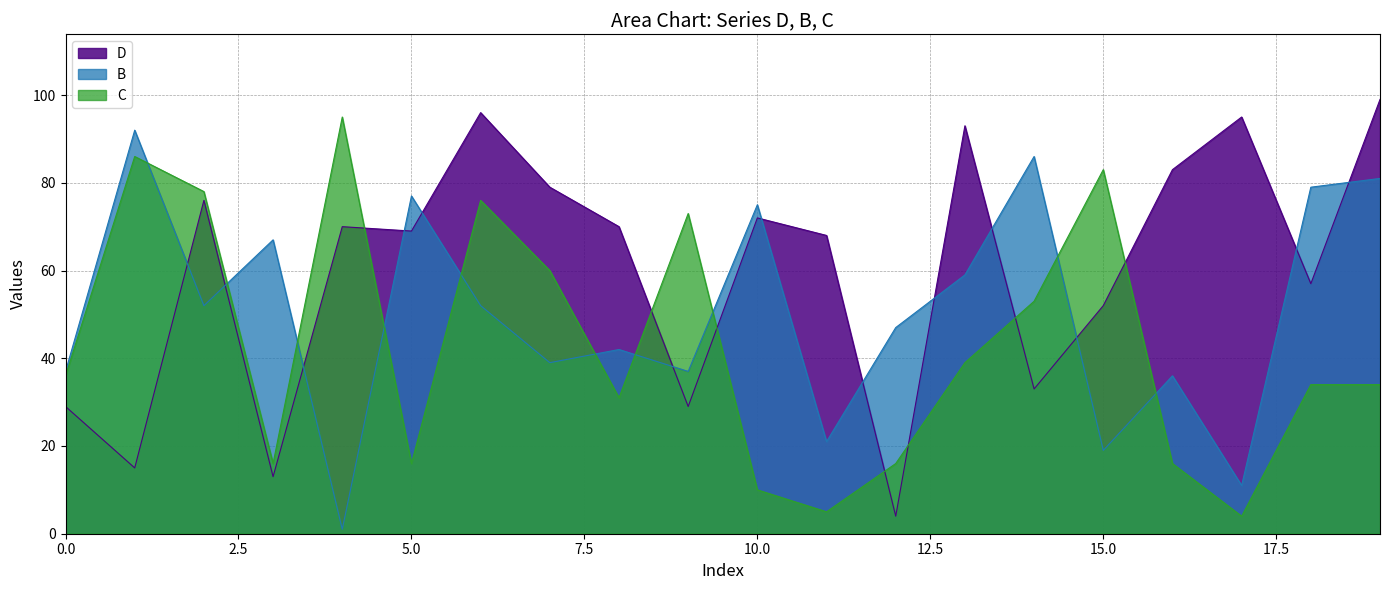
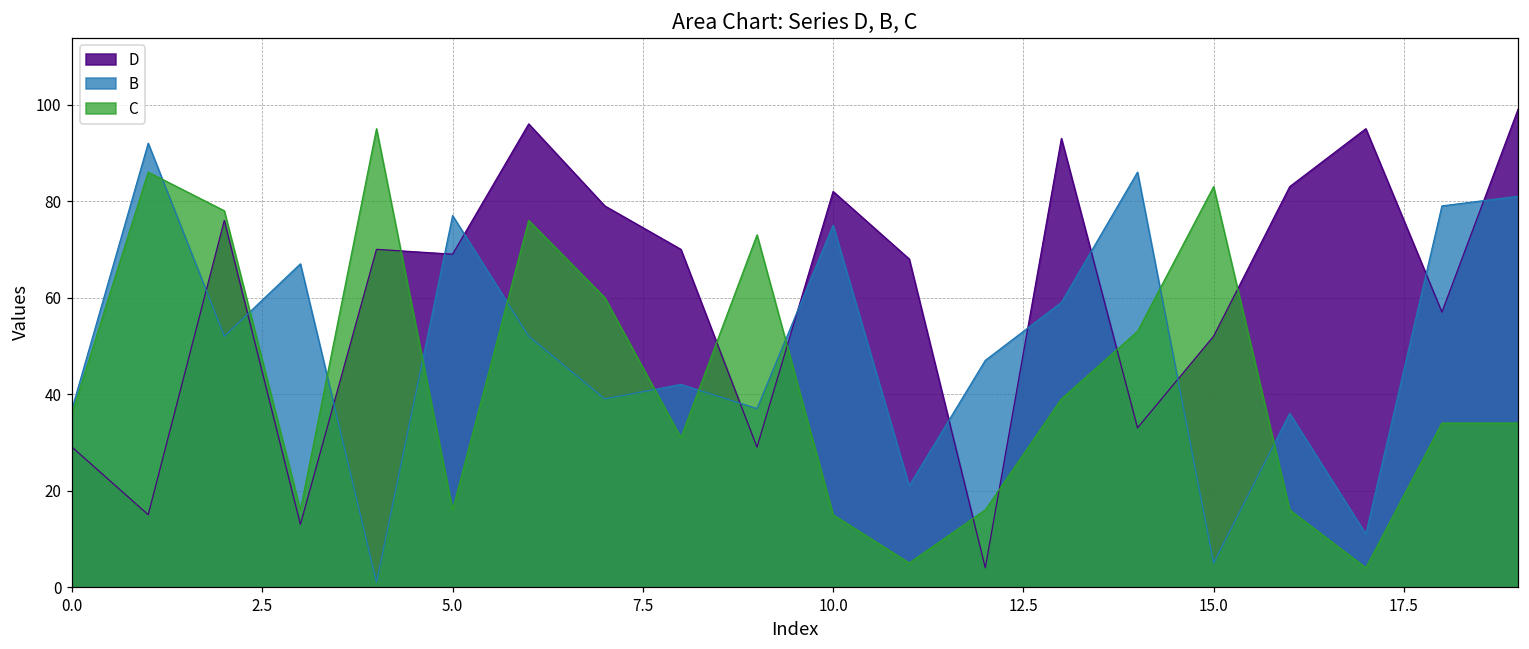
  {
    "D": {
      "0.0": 29,
      "5.0": 69,
-     "10.0": 72,
+     "10.0": 82,
      "15.0": 52
    },
    "B": {
      "0.0": 37,
      "5.0": 77,
      "10.0": 75,
-     "15.0": 19
+     "15.0": 5
    },
    "C": {
      "0.0": 36,
      "5.0": 16,
-     "10.0": 10,
+     "10.0": 15,
      "15.0": 83
    }
  }
